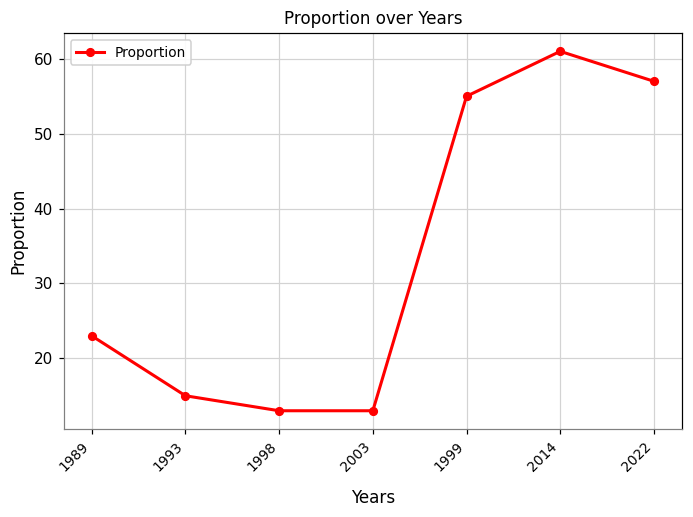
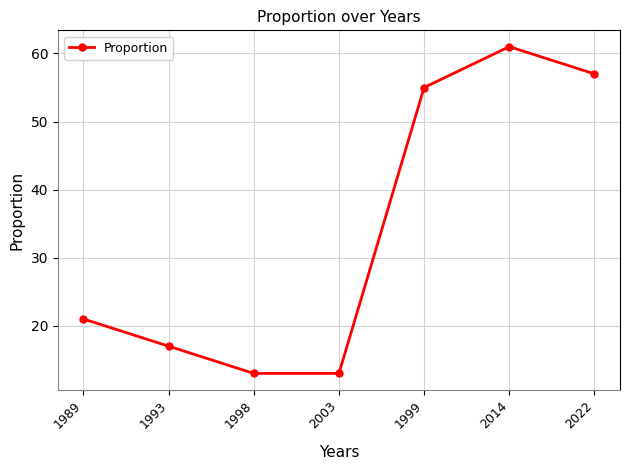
  {
-   "1989": 23,
-   "1993": 15,
+   "1989": 21,
+   "1993": 17,
    "1998": 13,
    "2003": 13,
    "1999": 55,
    "2014": 61,
    "2022": 57
  }
